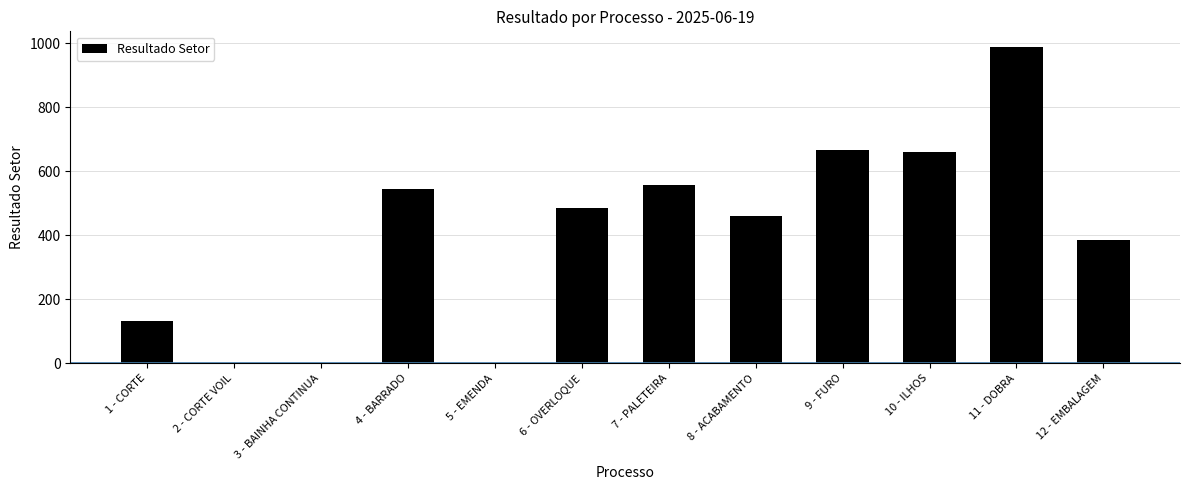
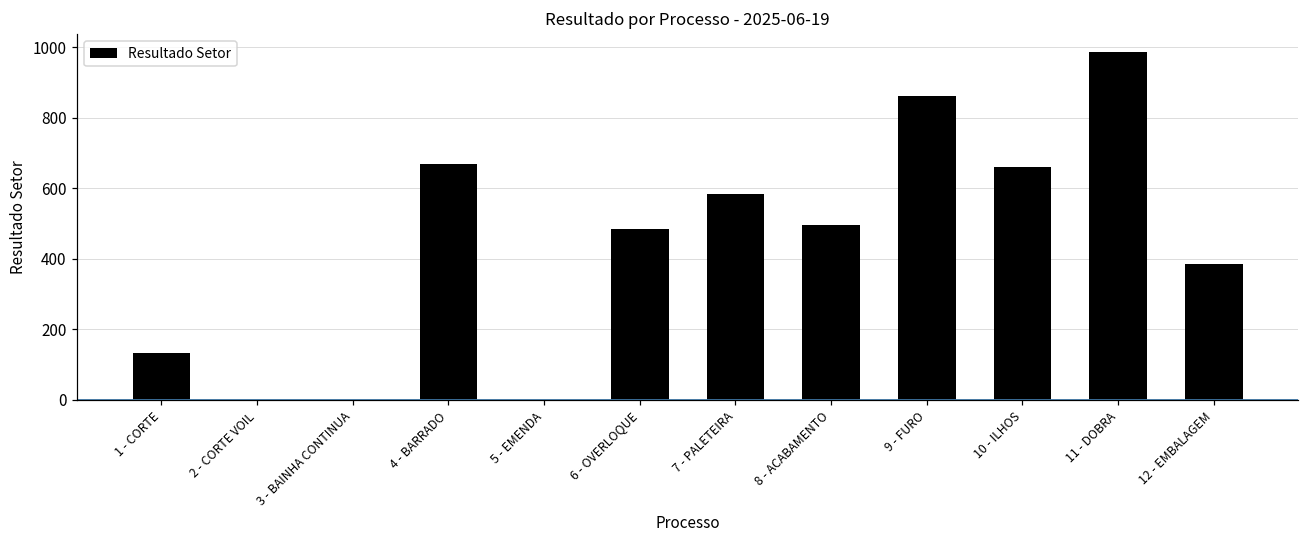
  {
    "1 - CORTE": 130,
    "2 - CORTE VOIL": 0,
    "3 - BAINHA CONTINUA": 0,
-   "4 - BARRADO": 550,
+   "4 - BARRADO": 670,
    "5 - EMENDA": 0,
    "6 - OVERLOQUE": 480,
-   "7 - PALETEIRA": 560,
-   "8 - ACABAMENTO": 460,
-   "9 - FURO": 670,
+   "7 - PALETEIRA": 580,
+   "8 - ACABAMENTO": 500,
+   "9 - FURO": 860,
    "10 - ILHOS": 660,
    "11 - DOBRA": 990,
    "12 - EMBALAGEM": 380
  }
